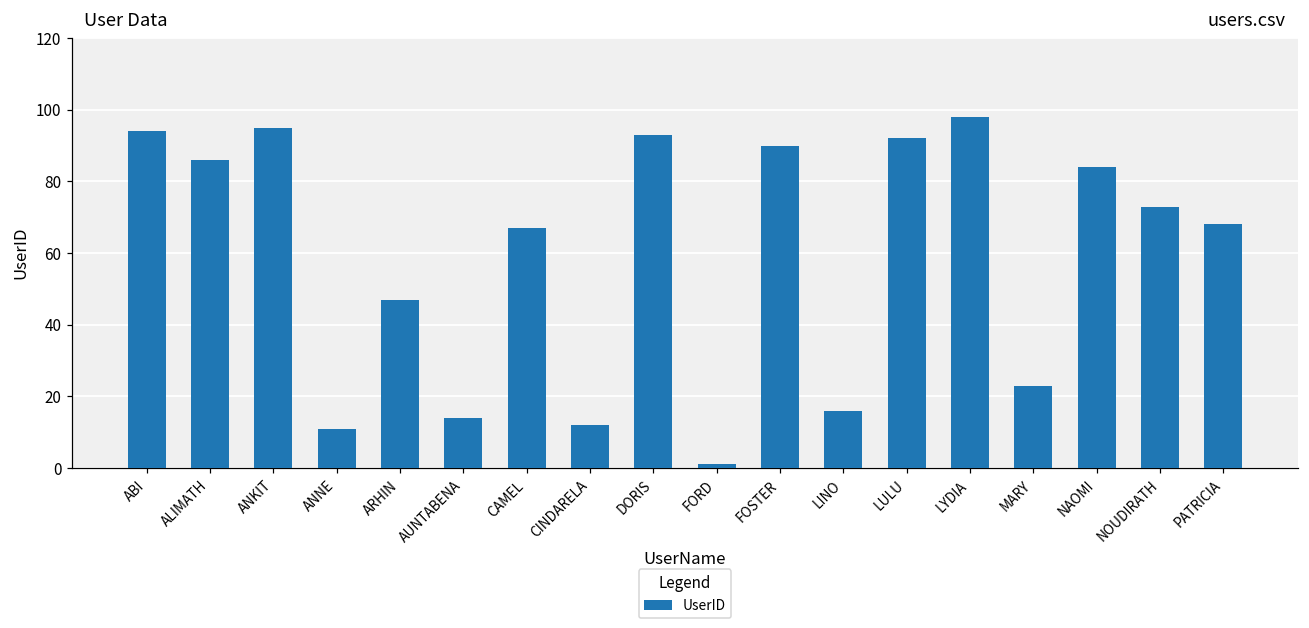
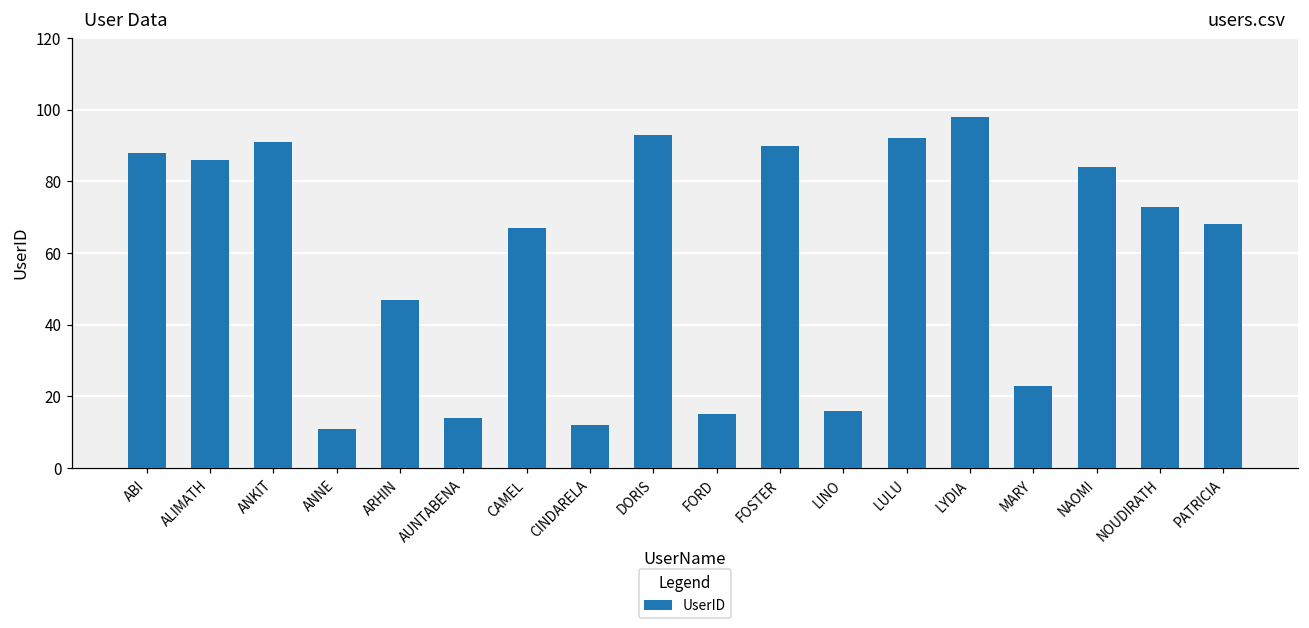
  {
-   "ABI": 94,
+   "ABI": 88,
    "ALIMATH": 86,
-   "ANKIT": 95,
+   "ANKIT": 91,
    "ANNE": 11,
    "ARHIN": 47,
    "AUNTABENA": 14,
    "CAMEL": 67,
    "CINDARELA": 12,
    "DORIS": 93,
-   "FORD": 1,
+   "FORD": 15,
    "FOSTER": 90,
    "LINO": 16,
    "LULU": 92,
    "LYDIA": 98,
    "MARY": 23,
    "NAOMI": 84,
    "NOUDIRATH": 73,
    "PATRICIA": 68
  }
